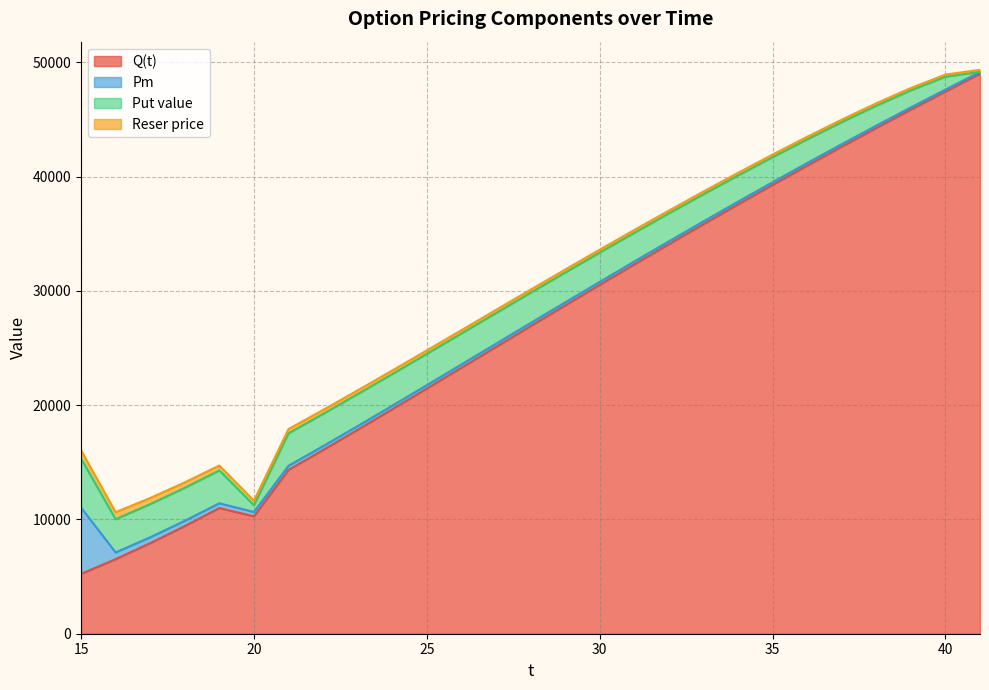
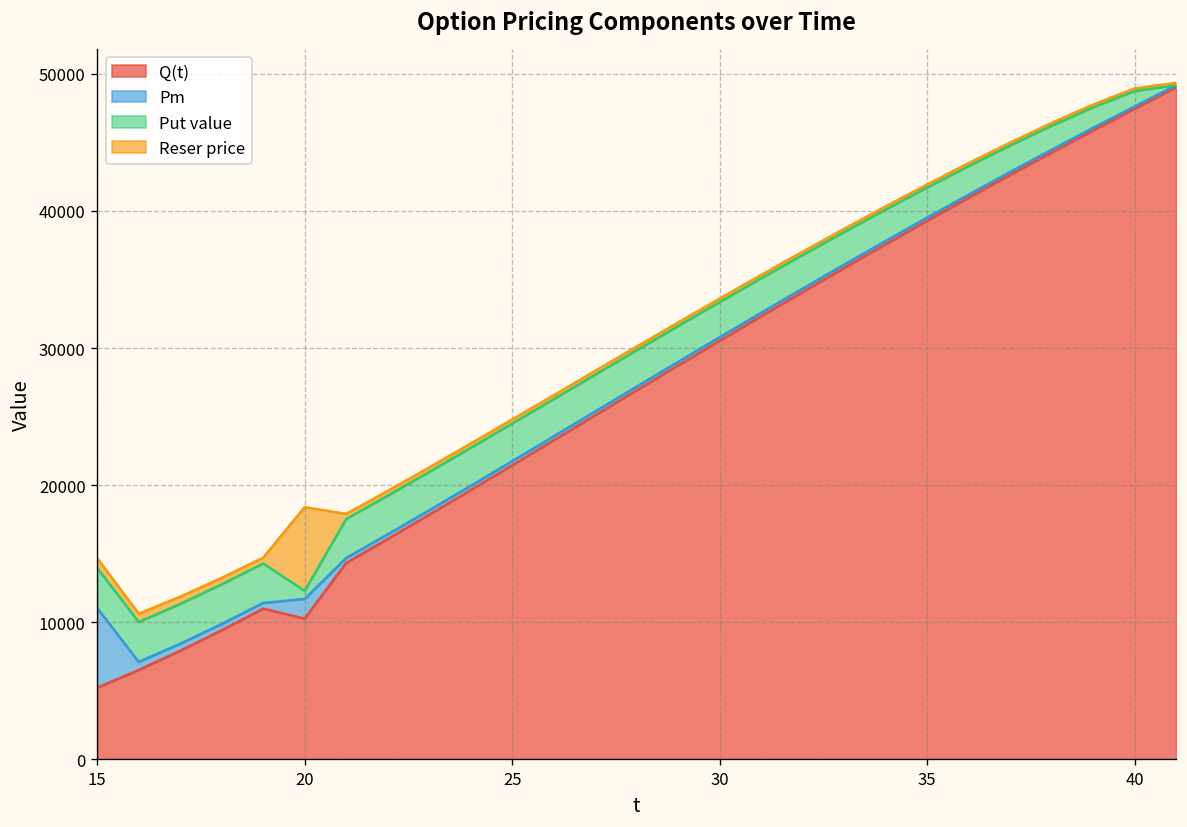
  {
    "Q(t)": {
      "15": 5200,
      "20": 10300,
      "25": 21500,
      "30": 30500,
      "35": 39300
    },
    "Pm": {
      "15": 5800,
-     "20": 400,
+     "20": 1400,
      "25": 300,
      "30": 300,
      "35": 200
    },
    "Put value": {
-     "15": 4300,
+     "15": 2900,
      "20": 600,
      "25": 2700,
      "30": 2600,
      "35": 2200
    },
    "Reser price": {
      "15": 700,
-     "20": 400,
+     "20": 6100,
      "25": 300,
      "30": 300,
      "35": 200
    }
  }
